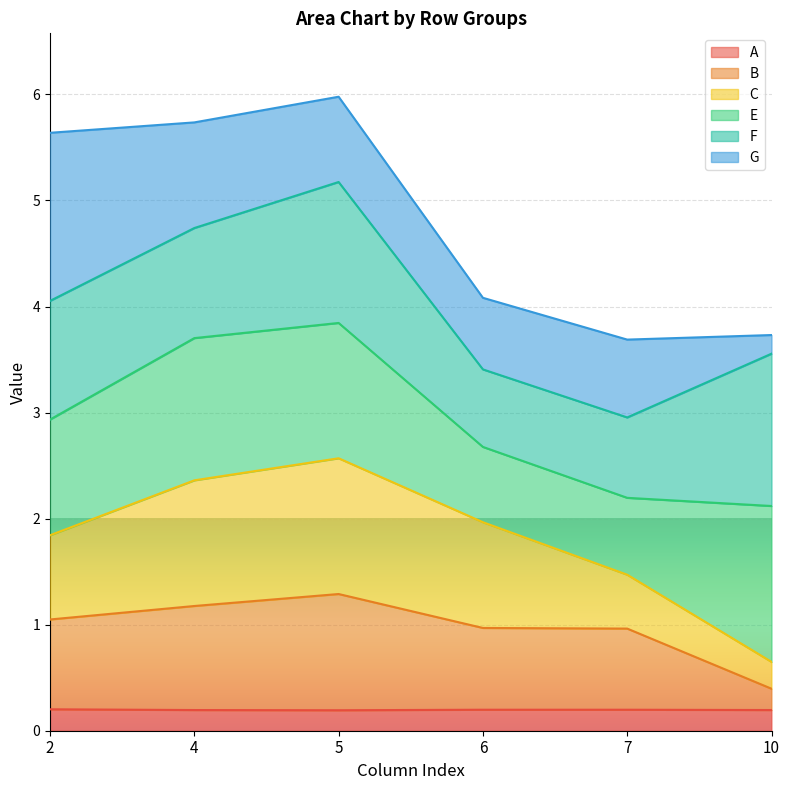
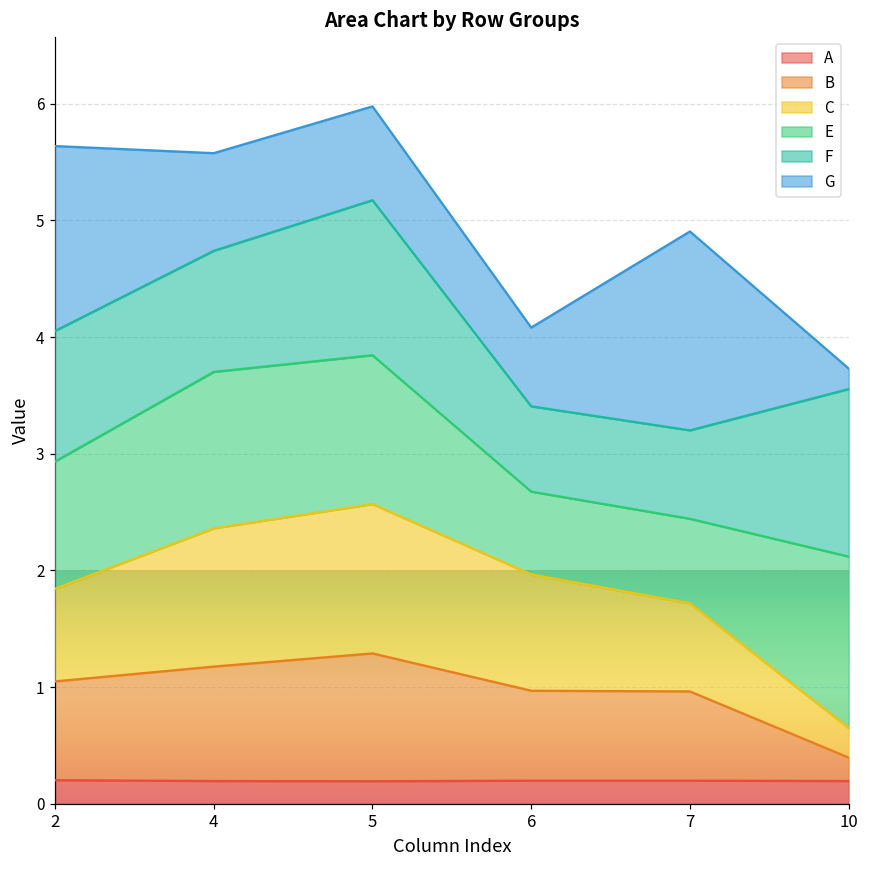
  {
    "C": {
      "2": 0.79,
      "4": 1.18,
      "5": 1.28,
      "6": 1.00,
-     "7": 0.51,
+     "7": 0.75,
      "10": 0.25
    },
    "G": {
      "2": 1.59,
-     "4": 1.00,
+     "4": 0.84,
      "5": 0.80,
      "6": 0.67,
-     "7": 0.73,
+     "7": 1.71,
      "10": 0.18
    }
  }
